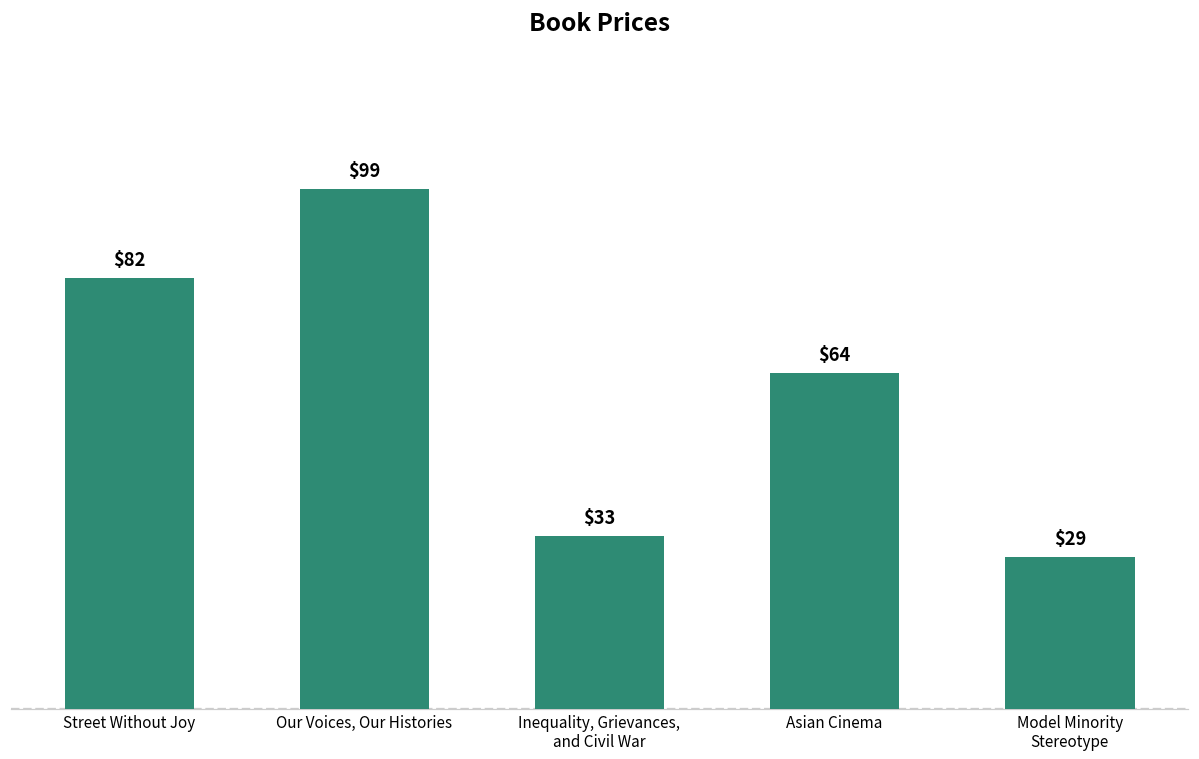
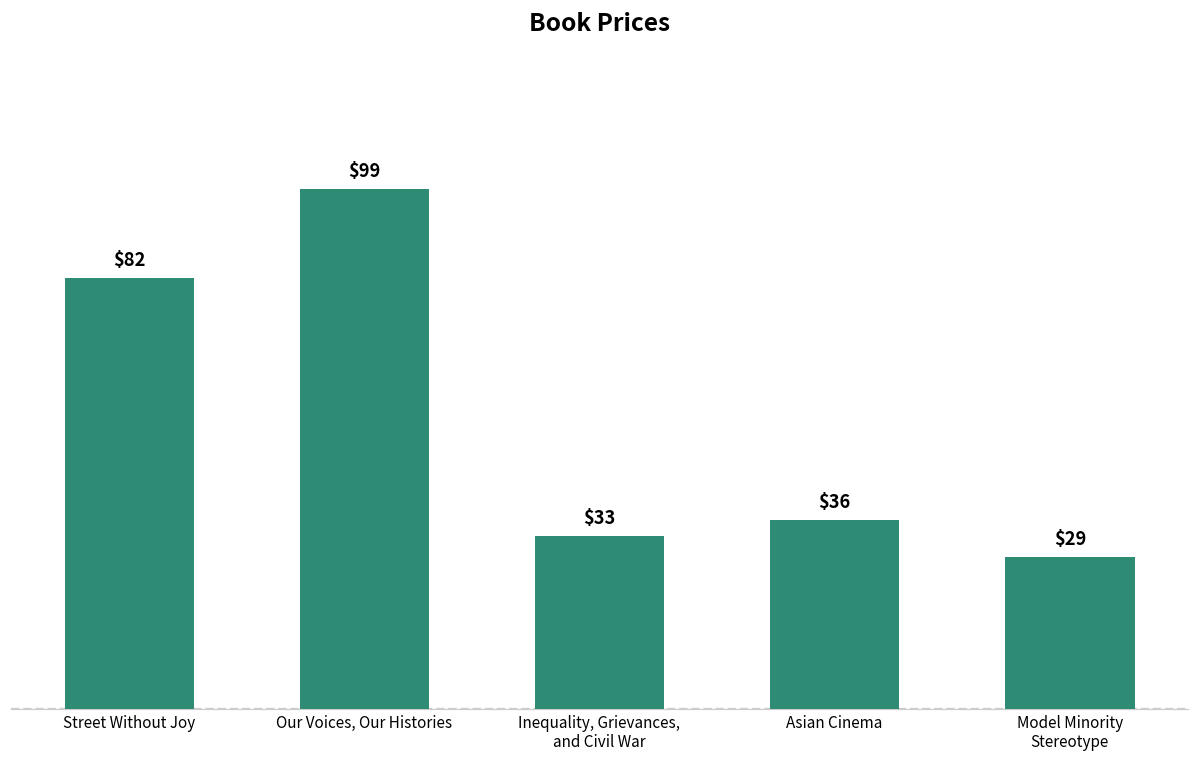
  {
    "Street Without Joy": "$82",
    "Our Voices, Our Histories": "$99",
    "Inequality, Grievances, and Civil War": "$33",
-   "Asian Cinema": "$64",
+   "Asian Cinema": "$36",
    "Model Minority Stereotype": "$29"
  }
